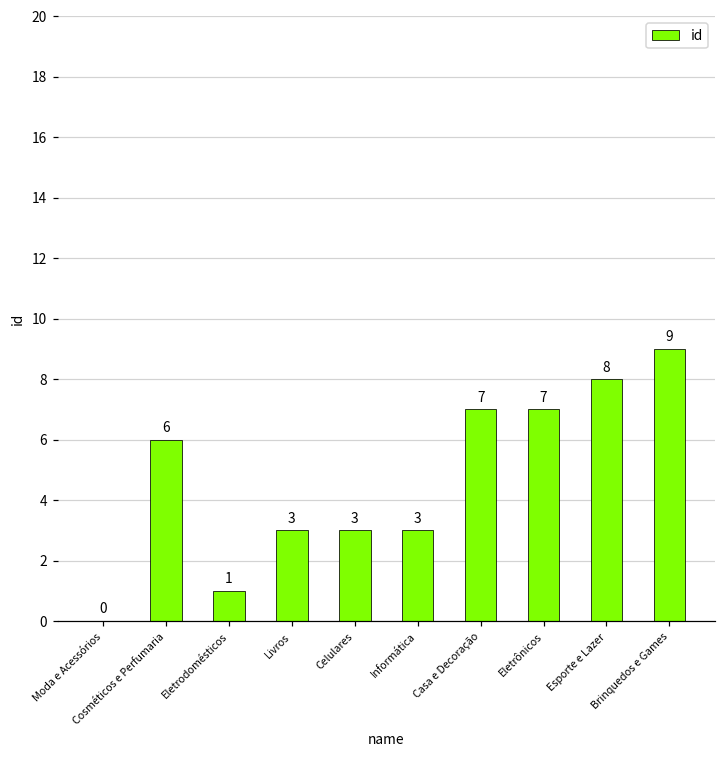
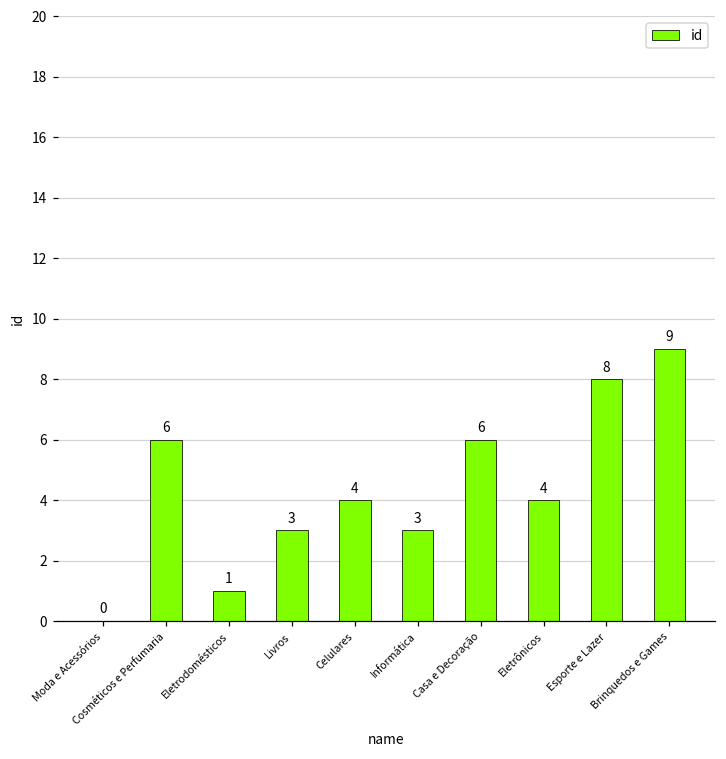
  {
    "Moda e Acessórios": 0,
    "Cosméticos e Perfumaria": 6,
    "Eletrodomésticos": 1,
    "Livros": 3,
-   "Celulares": 3,
+   "Celulares": 4,
    "Informática": 3,
-   "Casa e Decoração": 7,
-   "Eletrônicos": 7,
+   "Casa e Decoração": 6,
+   "Eletrônicos": 4,
    "Esporte e Lazer": 8,
    "Brinquedos e Games": 9
  }
